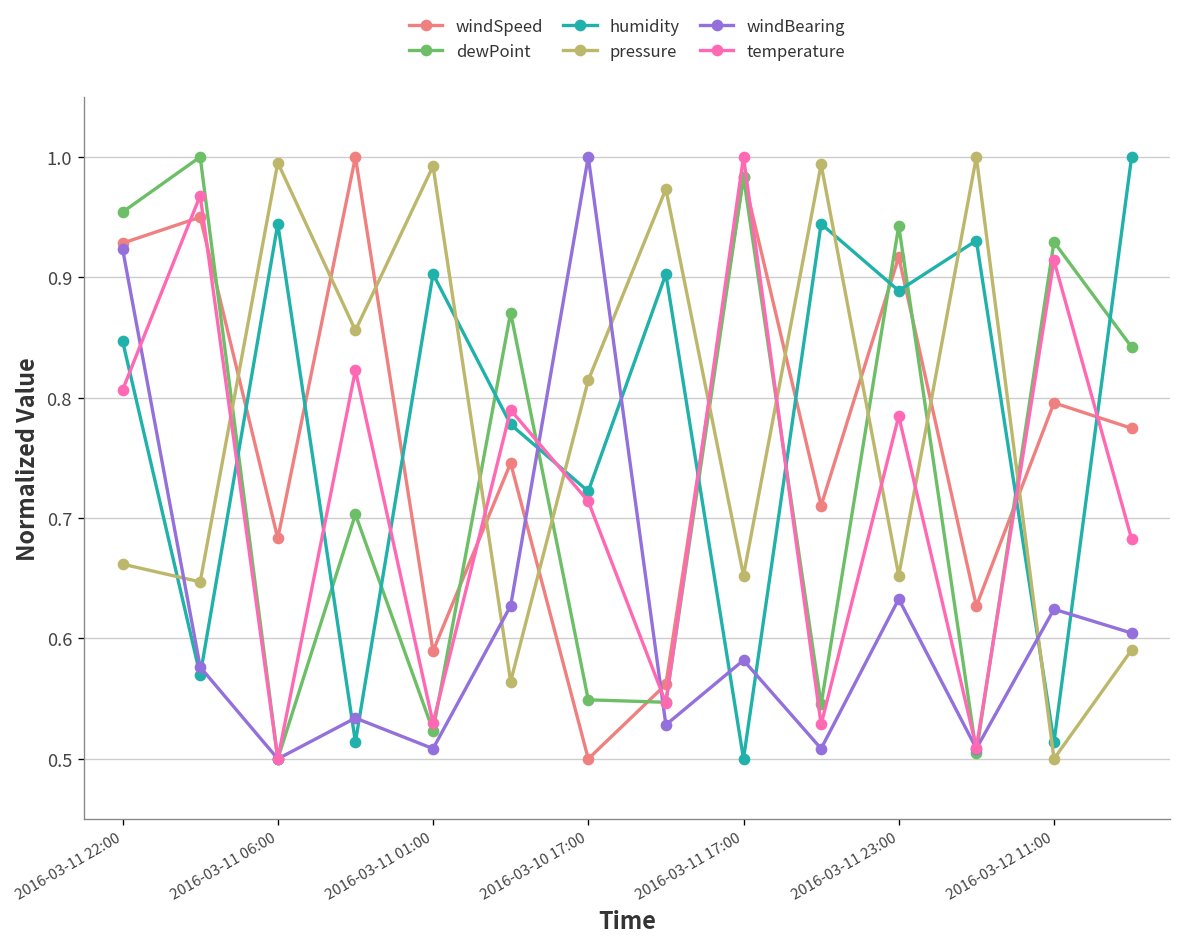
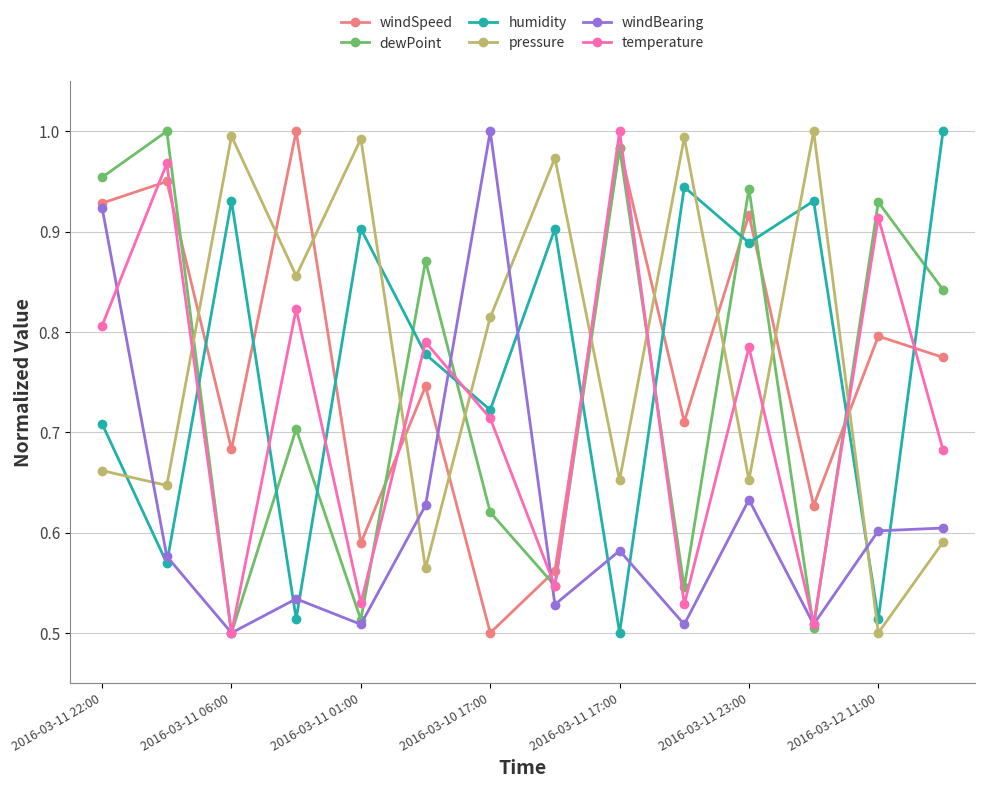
  {
    "dewPoint": {
      "2016-03-11 22:00": 0.954,
-     "2016-03-11 01:00": 0.523,
-     "2016-03-10 17:00": 0.549,
+     "2016-03-11 01:00": 0.513,
+     "2016-03-10 17:00": 0.620,
      "2016-03-11 23:00": 0.943,
      "2016-03-12 11:00": 0.929
    },
    "humidity": {
-     "2016-03-11 22:00": 0.847,
-     "2016-03-11 06:00": 0.944,
+     "2016-03-11 22:00": 0.708,
+     "2016-03-11 06:00": 0.931,
      "2016-03-11 01:00": 0.903,
      "2016-03-10 17:00": 0.722,
      "2016-03-11 17:00": 0.500,
      "2016-03-11 23:00": 0.889,
      "2016-03-12 11:00": 0.514
    },
    "pressure": {
      "2016-03-11 22:00": 0.662,
      "2016-03-11 06:00": 0.995,
      "2016-03-11 01:00": 0.992,
      "2016-03-10 17:00": 0.814,
      "2016-03-11 17:00": 0.652,
      "2016-03-11 23:00": 0.652,
      "2016-03-12 11:00": 0.500
    },
    "windBearing": {
      "2016-03-11 22:00": 0.924,
      "2016-03-11 01:00": 0.508,
      "2016-03-10 17:00": 1.000,
      "2016-03-11 17:00": 0.582,
      "2016-03-11 23:00": 0.633,
-     "2016-03-12 11:00": 0.624
+     "2016-03-12 11:00": 0.602
    }
  }
